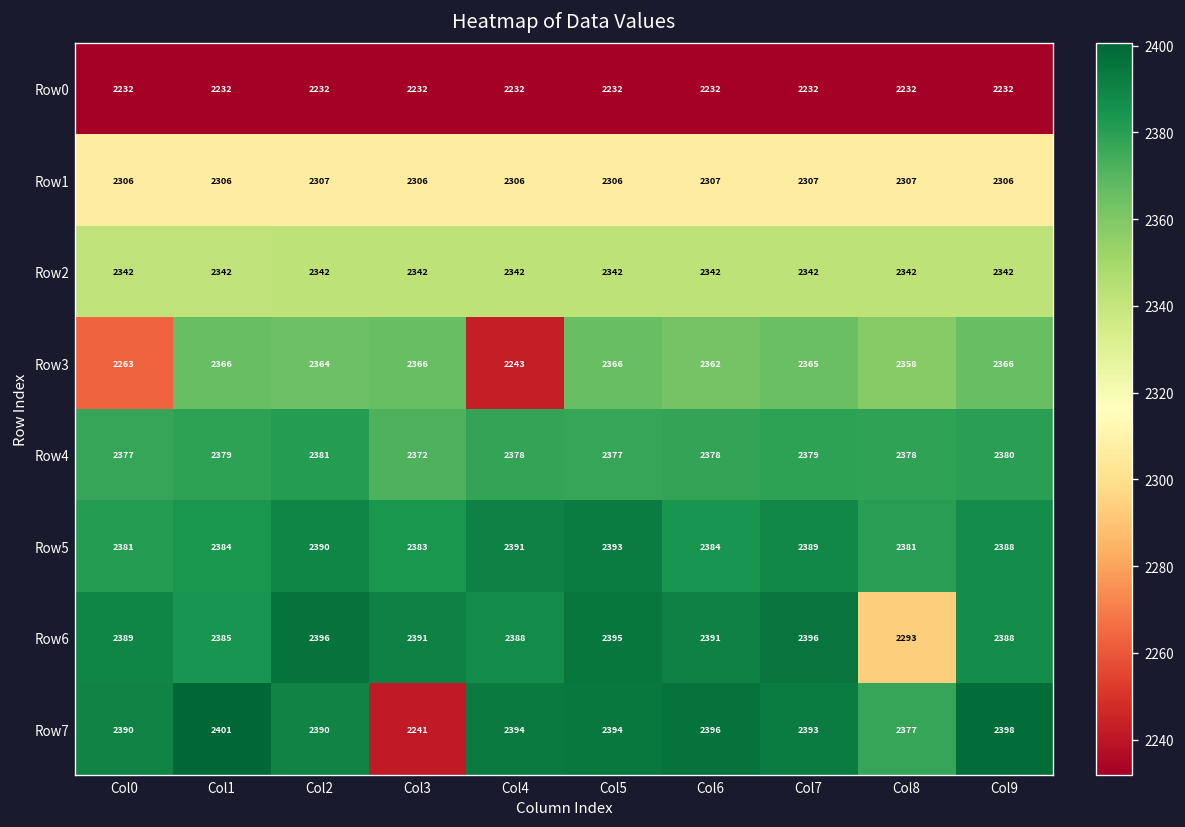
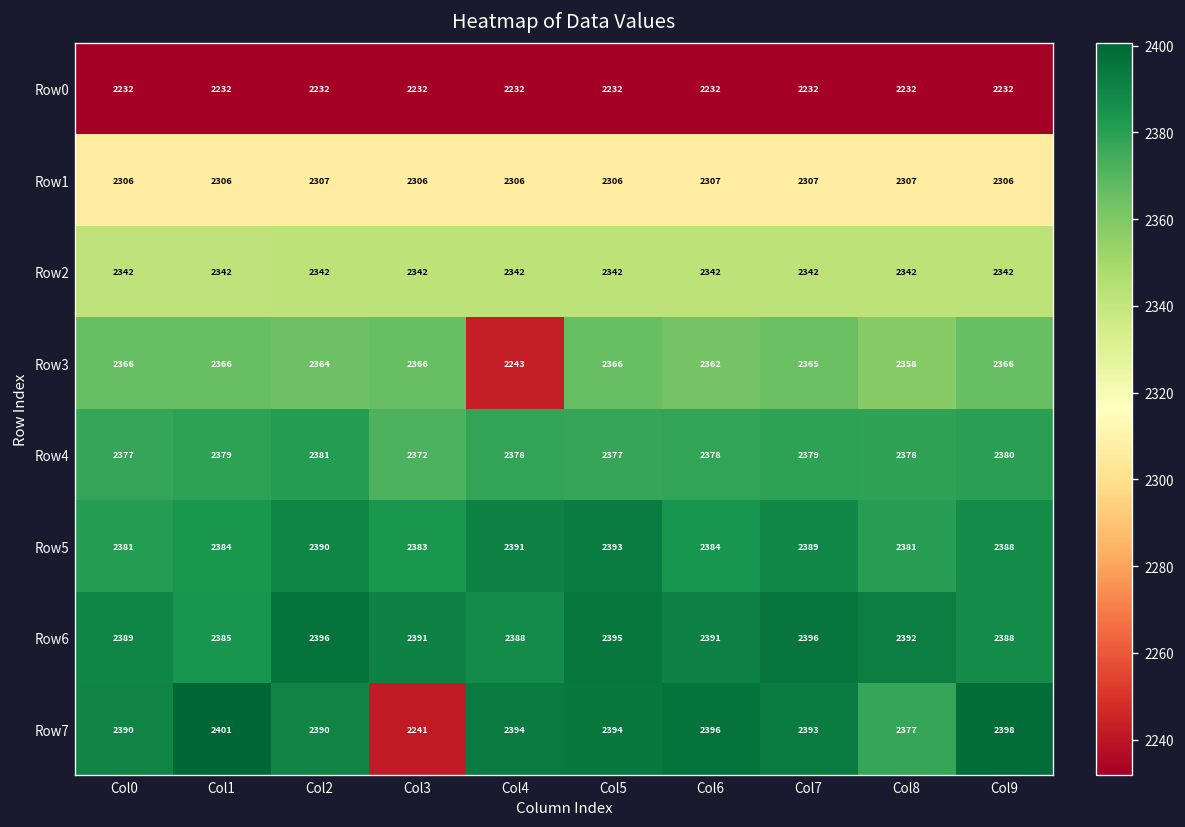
  {
    "Row0": {
      "Col0": 2232,
      "Col1": 2232,
      "Col2": 2232,
      "Col3": 2232,
      "Col4": 2232,
      "Col5": 2232,
      "Col6": 2232,
      "Col7": 2232,
      "Col8": 2232,
      "Col9": 2232
    },
    "Row1": {
      "Col0": 2306,
      "Col1": 2306,
      "Col2": 2307,
      "Col3": 2306,
      "Col4": 2306,
      "Col5": 2306,
      "Col6": 2307,
      "Col7": 2307,
      "Col8": 2307,
      "Col9": 2306
    },
    "Row2": {
      "Col0": 2342,
      "Col1": 2342,
      "Col2": 2342,
      "Col3": 2342,
      "Col4": 2342,
      "Col5": 2342,
      "Col6": 2342,
      "Col7": 2342,
      "Col8": 2342,
      "Col9": 2342
    },
    "Row3": {
-     "Col0": 2263,
+     "Col0": 2366,
      "Col1": 2366,
      "Col2": 2364,
      "Col3": 2366,
      "Col4": 2243,
      "Col5": 2366,
      "Col6": 2362,
      "Col7": 2365,
      "Col8": 2358,
      "Col9": 2366
    },
    "Row4": {
      "Col0": 2377,
      "Col1": 2379,
      "Col2": 2381,
      "Col3": 2372,
      "Col4": 2378,
      "Col5": 2377,
      "Col6": 2378,
      "Col7": 2379,
      "Col8": 2378,
      "Col9": 2380
    },
    "Row5": {
      "Col0": 2381,
      "Col1": 2384,
      "Col2": 2390,
      "Col3": 2383,
      "Col4": 2391,
      "Col5": 2393,
      "Col6": 2384,
      "Col7": 2389,
      "Col8": 2381,
      "Col9": 2388
    },
    "Row6": {
      "Col0": 2389,
      "Col1": 2385,
      "Col2": 2396,
      "Col3": 2391,
      "Col4": 2388,
      "Col5": 2395,
      "Col6": 2391,
      "Col7": 2396,
-     "Col8": 2293,
+     "Col8": 2392,
      "Col9": 2388
    },
    "Row7": {
      "Col0": 2390,
      "Col1": 2401,
      "Col2": 2390,
      "Col3": 2241,
      "Col4": 2394,
      "Col5": 2394,
      "Col6": 2396,
      "Col7": 2393,
      "Col8": 2377,
      "Col9": 2398
    }
  }
